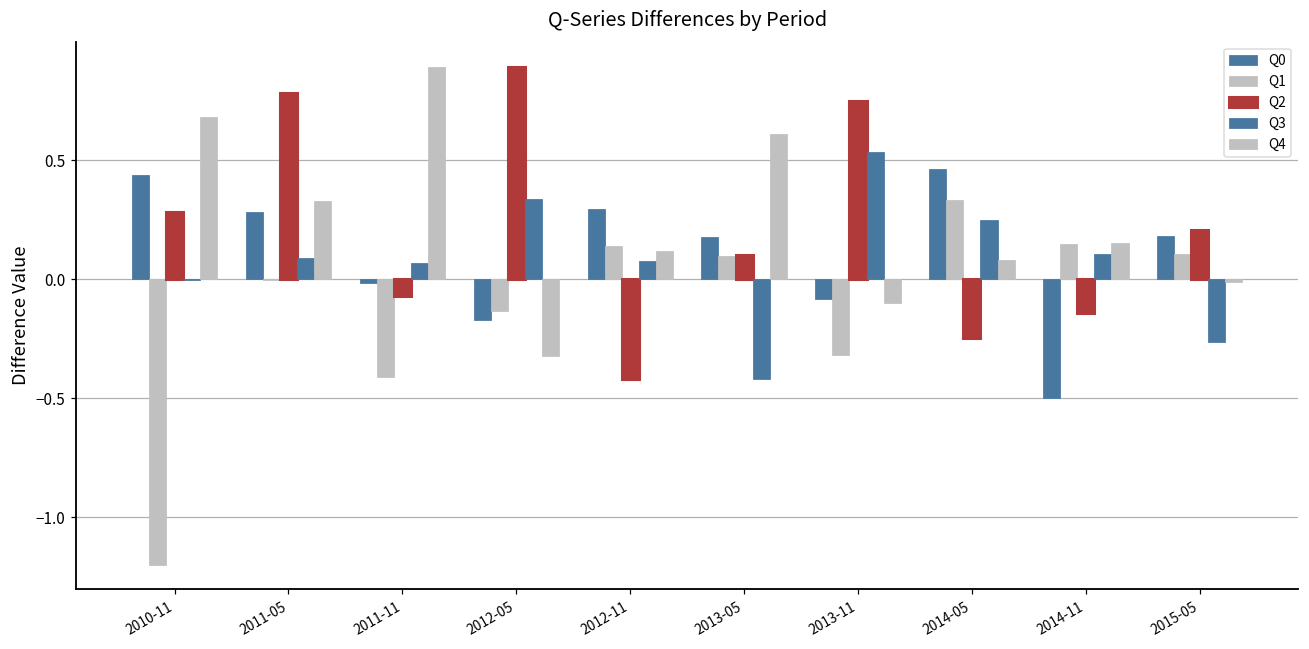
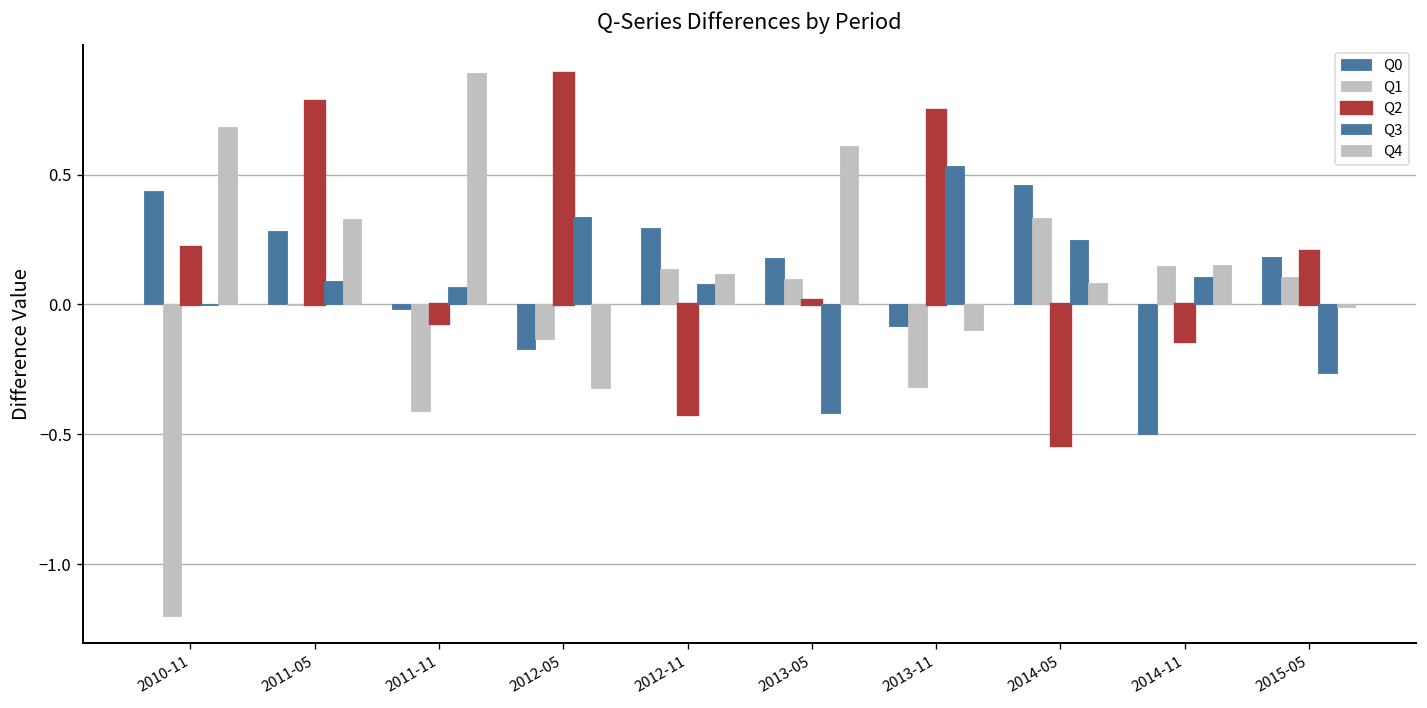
  {
    "Q2": {
-     "2010-11": 0.28,
+     "2010-11": 0.22,
      "2011-05": 0.78,
      "2011-11": -0.07,
      "2012-05": 0.89,
      "2012-11": -0.42,
-     "2013-05": 0.10,
+     "2013-05": 0.02,
      "2013-11": 0.75,
-     "2014-05": -0.25,
+     "2014-05": -0.54,
      "2014-11": -0.14,
      "2015-05": 0.21
    }
  }
